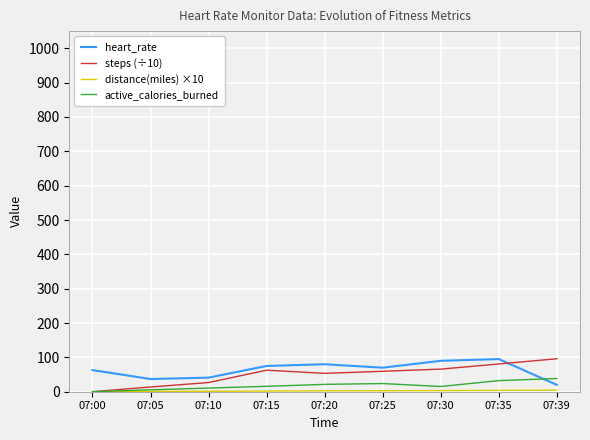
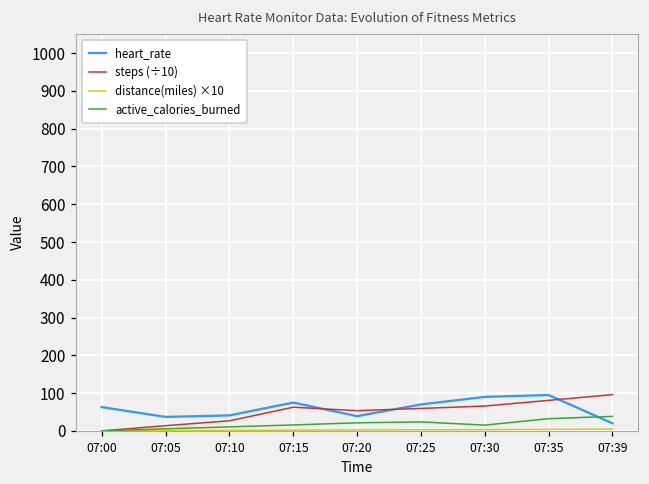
  {
    "heart_rate": {
      "07:00": 60,
      "07:05": 40,
      "07:10": 40,
      "07:15": 80,
-     "07:20": 80,
+     "07:20": 40,
      "07:25": 70,
      "07:30": 90,
      "07:35": 100,
      "07:39": 20
    },
    "steps (÷10)": {
      "07:05": 10,
      "07:10": 30,
      "07:15": 60,
      "07:20": 50,
      "07:25": 60,
      "07:30": 70,
      "07:35": 80,
      "07:39": 100
    },
    "distance(miles) ×10": {
      "07:10": 0,
      "07:15": 0,
      "07:20": 0,
      "07:25": 0,
      "07:30": 0,
      "07:35": 0,
      "07:39": 0
    },
    "active_calories_burned": {
      "07:10": 10,
      "07:15": 20,
      "07:20": 20,
      "07:25": 20,
      "07:30": 20,
      "07:35": 30,
      "07:39": 40
    }
  }
